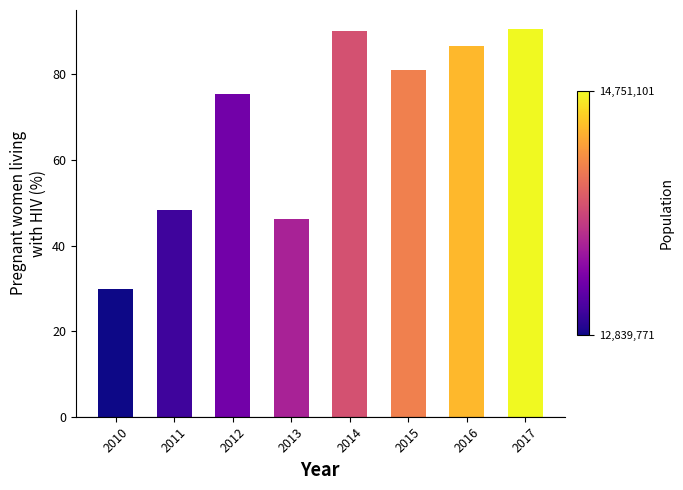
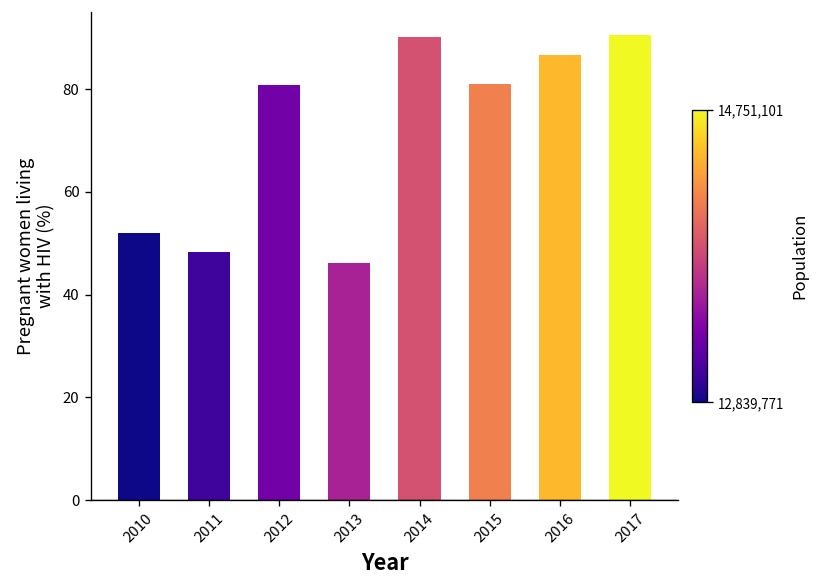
  {
-   "2010": 30,
+   "2010": 52,
    "2011": 48,
-   "2012": 75,
+   "2012": 81,
    "2013": 46,
    "2014": 90,
    "2015": 81,
    "2016": 87,
    "2017": 91
  }
